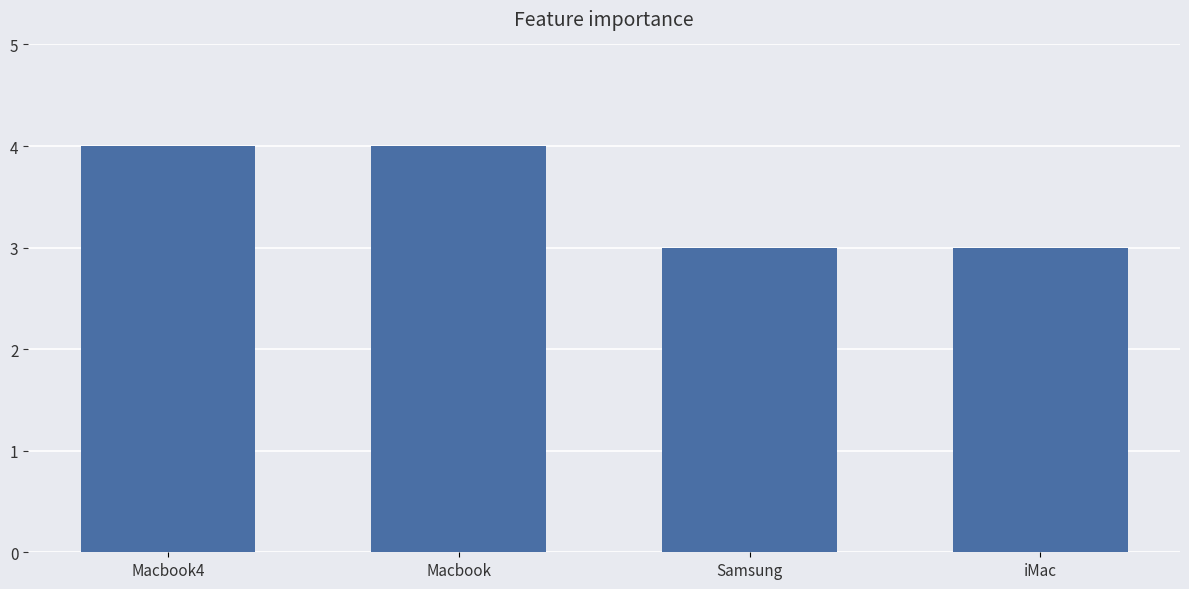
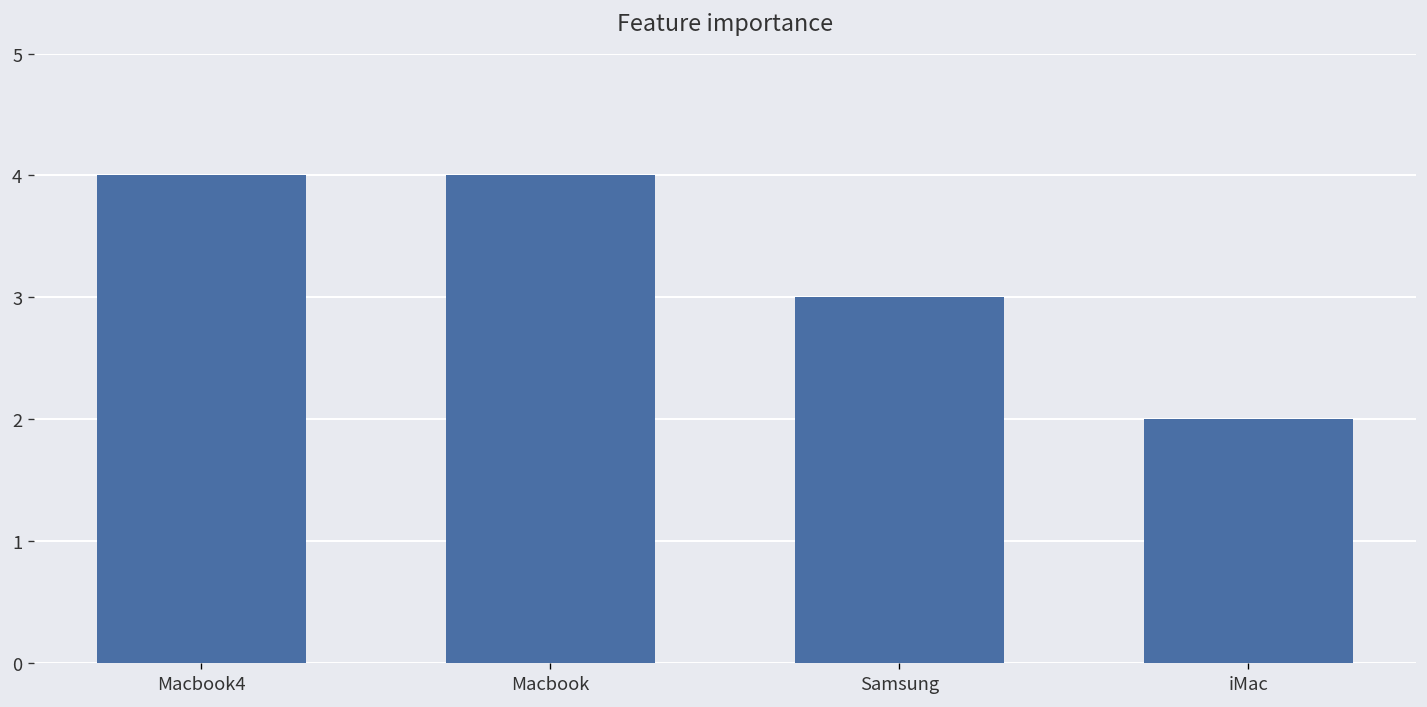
  {
    "Macbook4": 4,
    "Macbook": 4,
    "Samsung": 3,
-   "iMac": 3
+   "iMac": 2
  }
